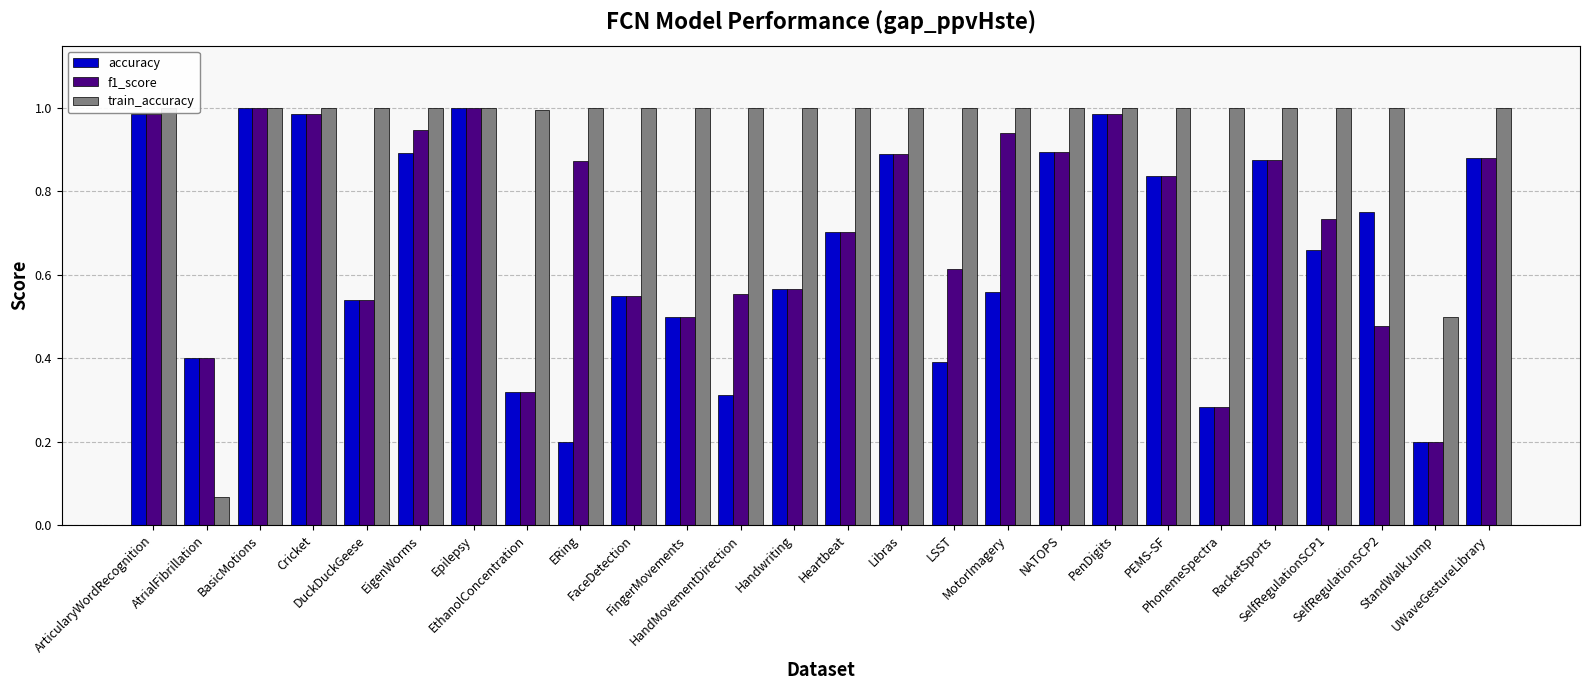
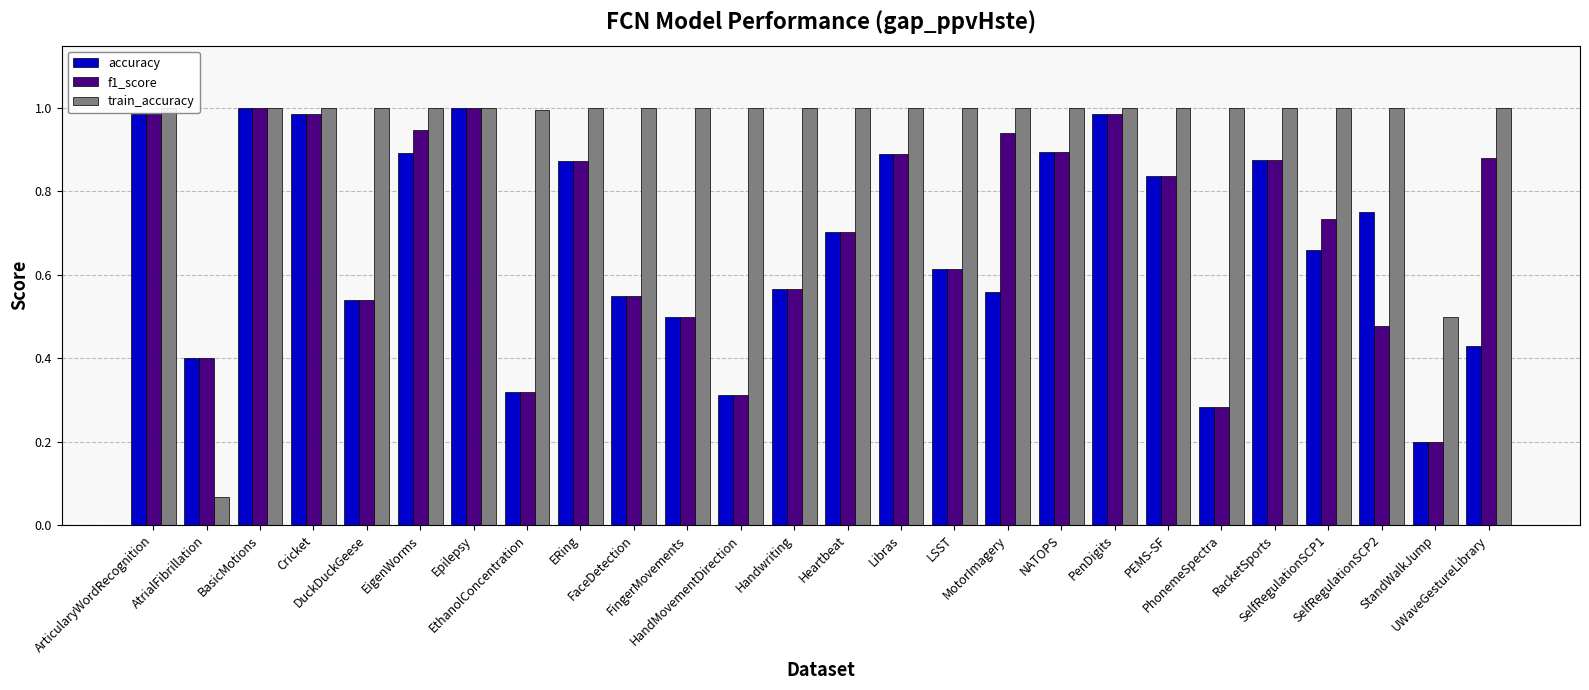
  {
    "accuracy": {
      "ArticularyWordRecognition": 0.99,
      "AtrialFibrillation": 0.40,
      "BasicMotions": 1.00,
      "Cricket": 0.99,
      "DuckDuckGeese": 0.54,
      "EigenWorms": 0.89,
      "Epilepsy": 1.00,
      "EthanolConcentration": 0.32,
-     "ERing": 0.20,
+     "ERing": 0.87,
      "FaceDetection": 0.55,
      "FingerMovements": 0.50,
      "HandMovementDirection": 0.31,
      "Handwriting": 0.57,
      "Heartbeat": 0.70,
      "Libras": 0.89,
-     "LSST": 0.39,
+     "LSST": 0.61,
      "MotorImagery": 0.56,
      "NATOPS": 0.89,
      "PenDigits": 0.99,
      "PEMS-SF": 0.84,
      "PhonemeSpectra": 0.28,
      "RacketSports": 0.88,
      "SelfRegulationSCP1": 0.66,
      "SelfRegulationSCP2": 0.75,
      "StandWalkJump": 0.20,
-     "UWaveGestureLibrary": 0.88
+     "UWaveGestureLibrary": 0.43
    },
    "f1_score": {
      "ArticularyWordRecognition": 0.99,
      "AtrialFibrillation": 0.40,
      "BasicMotions": 1.00,
      "Cricket": 0.99,
      "DuckDuckGeese": 0.54,
      "EigenWorms": 0.95,
      "Epilepsy": 1.00,
      "EthanolConcentration": 0.32,
      "ERing": 0.87,
      "FaceDetection": 0.55,
      "FingerMovements": 0.50,
-     "HandMovementDirection": 0.55,
+     "HandMovementDirection": 0.31,
      "Handwriting": 0.57,
      "Heartbeat": 0.70,
      "Libras": 0.89,
      "LSST": 0.61,
      "MotorImagery": 0.94,
      "NATOPS": 0.89,
      "PenDigits": 0.99,
      "PEMS-SF": 0.84,
      "PhonemeSpectra": 0.28,
      "RacketSports": 0.88,
      "SelfRegulationSCP1": 0.73,
      "SelfRegulationSCP2": 0.48,
      "StandWalkJump": 0.20,
      "UWaveGestureLibrary": 0.88
    },
    "train_accuracy": {
      "AtrialFibrillation": 0.07,
      "BasicMotions": 1.00,
      "Cricket": 1.00,
      "DuckDuckGeese": 1.00,
      "EigenWorms": 1.00,
      "Epilepsy": 1.00,
      "EthanolConcentration": 1.00,
      "ERing": 1.00,
      "FaceDetection": 1.00,
      "FingerMovements": 1.00,
      "HandMovementDirection": 1.00,
      "Handwriting": 1.00,
      "Heartbeat": 1.00,
      "Libras": 1.00,
      "LSST": 1.00,
      "MotorImagery": 1.00,
      "NATOPS": 1.00,
      "PenDigits": 1.00,
      "PEMS-SF": 1.00,
      "PhonemeSpectra": 1.00,
      "RacketSports": 1.00,
      "SelfRegulationSCP1": 1.00,
      "SelfRegulationSCP2": 1.00,
      "StandWalkJump": 0.50,
      "UWaveGestureLibrary": 1.00
    }
  }
